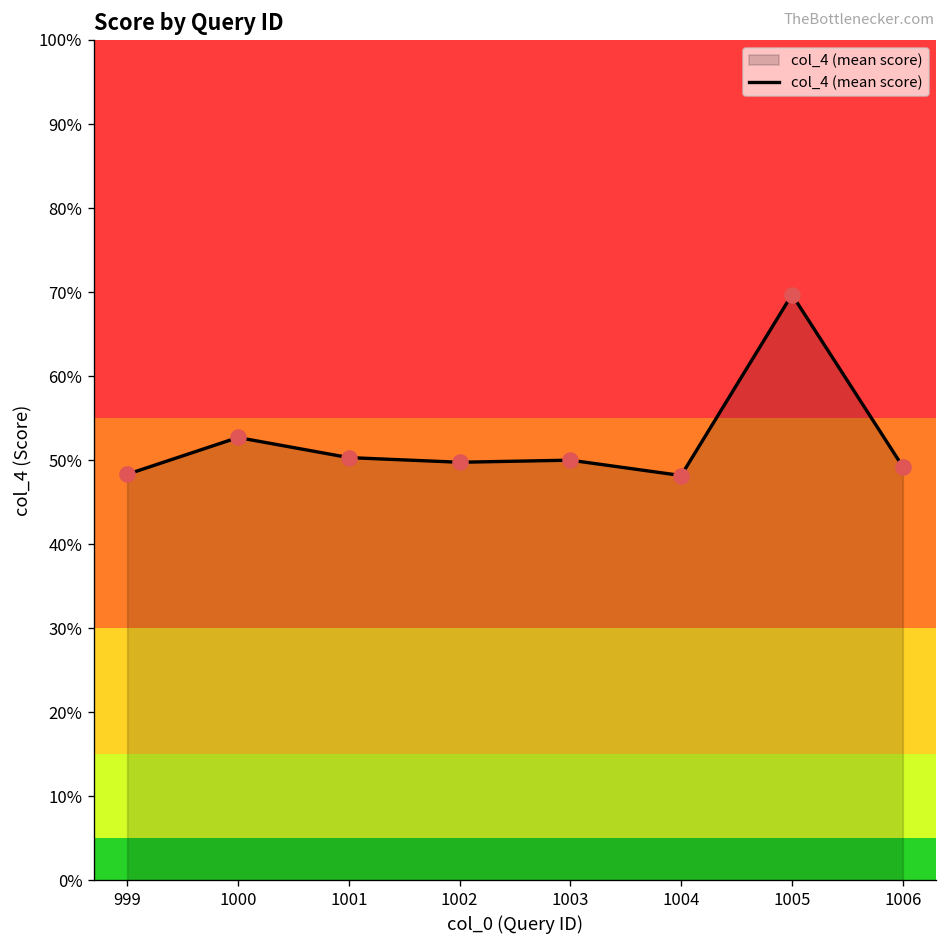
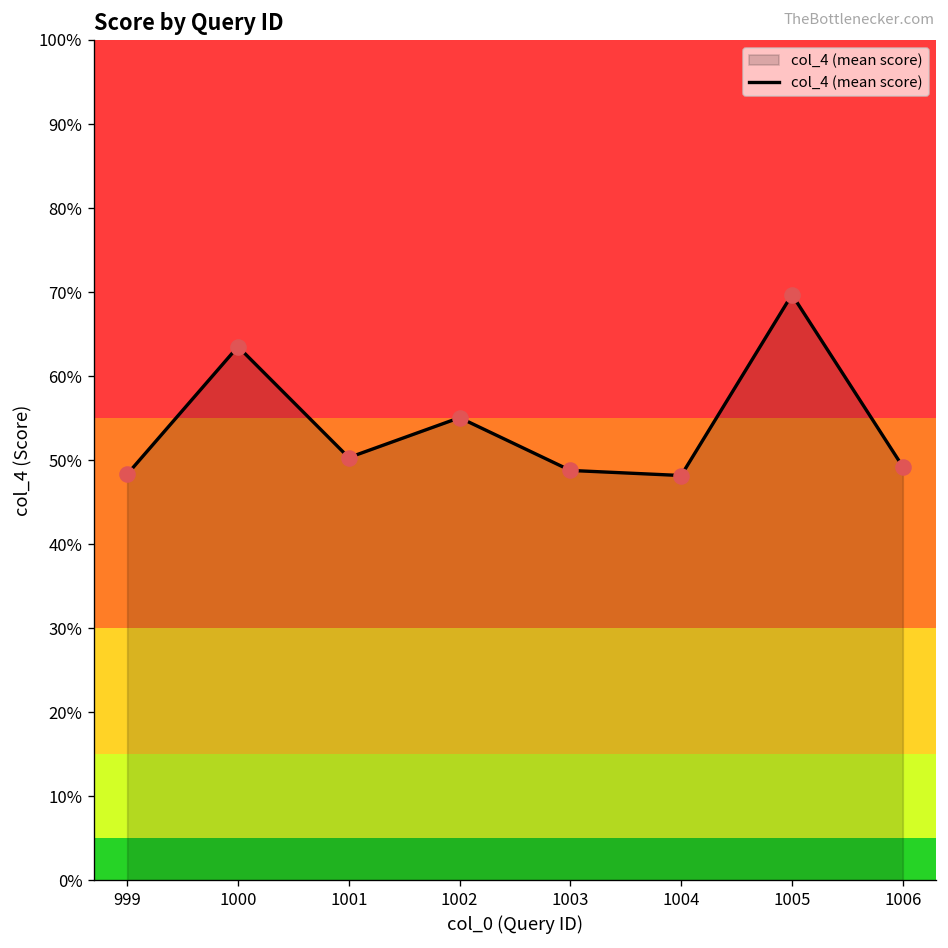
  {
    "999": "48%",
-   "1000": "53%",
+   "1000": "64%",
    "1001": "50%",
-   "1002": "50%",
-   "1003": "50%",
+   "1002": "55%",
+   "1003": "49%",
    "1004": "48%",
    "1005": "70%",
    "1006": "49%"
  }
